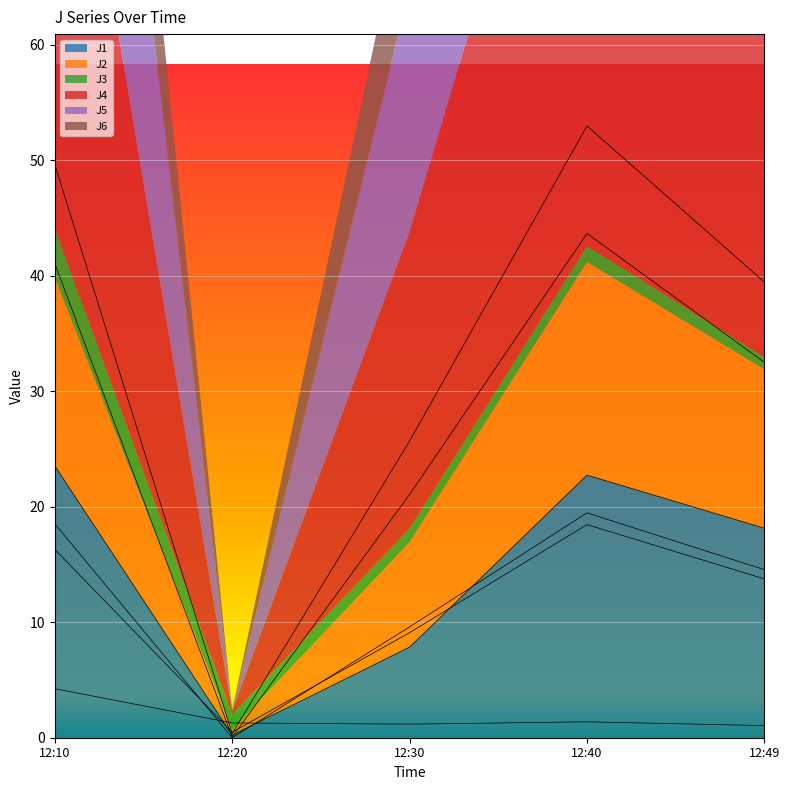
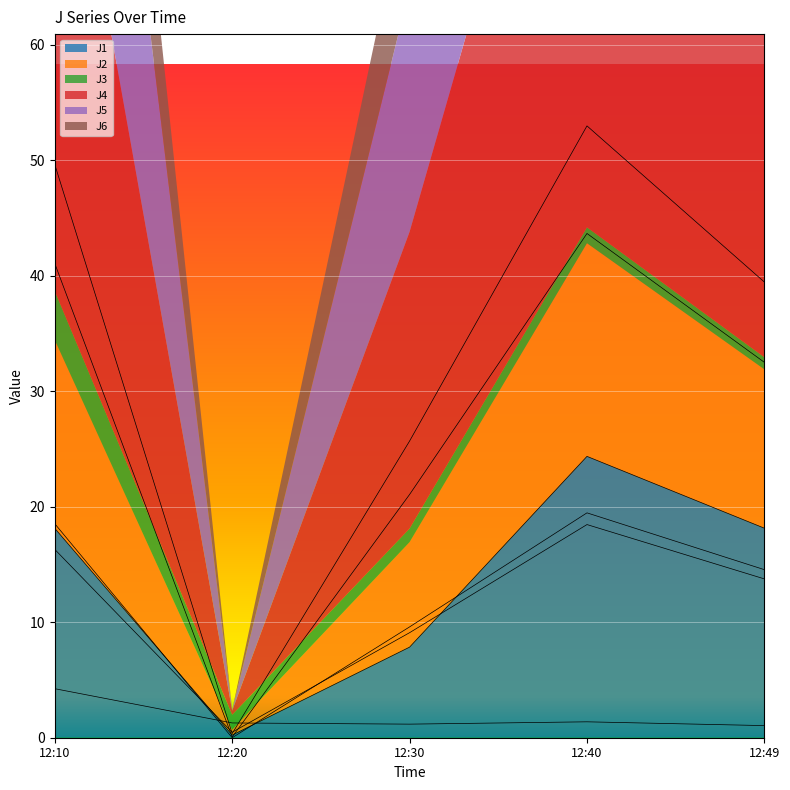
  {
    "J1": {
-     "12:10": 23.5,
+     "12:10": 18.1,
      "12:30": 7.8,
-     "12:40": 22.7,
+     "12:40": 24.4,
      "12:49": 18.1
    },
    "J2": {
      "12:10": 16.3,
      "12:20": 0.5,
      "12:30": 9.1,
      "12:40": 18.5,
      "12:49": 13.8
    },
    "J3": {
      "12:10": 4.2,
      "12:20": 1.3,
      "12:30": 1.2,
      "12:40": 1.4,
      "12:49": 1.0
    },
    "J4": {
      "12:30": 25.7
    }
  }
